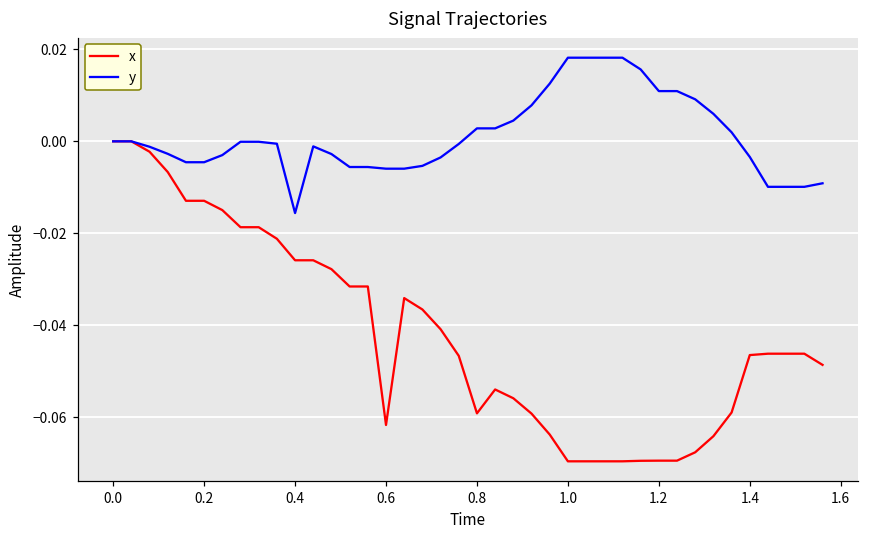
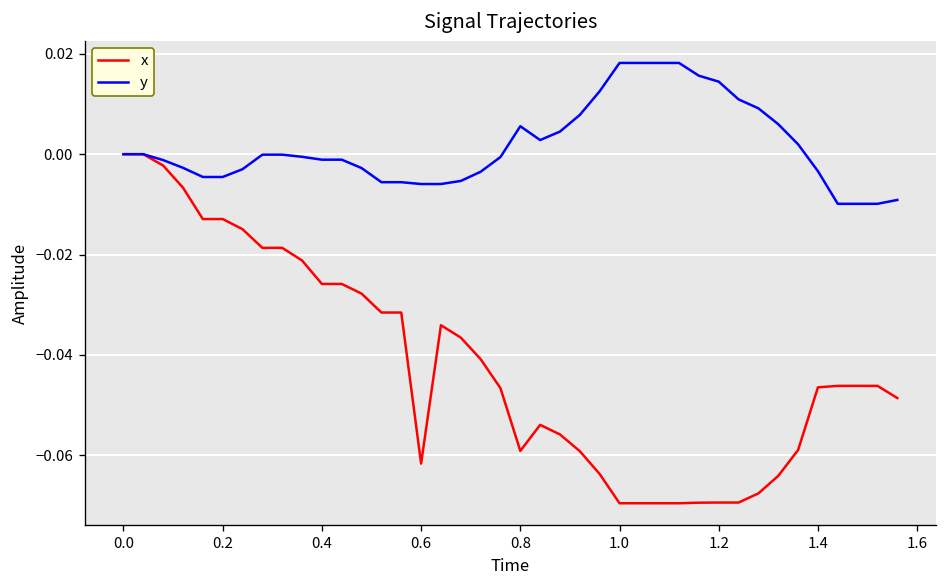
  {
    "x": {
      "0.2": -0.013,
      "0.4": -0.026,
      "0.6": -0.062,
      "0.8": -0.059,
      "1.0": -0.070,
      "1.2": -0.069,
      "1.4": -0.046
    },
    "y": {
      "0.2": -0.005,
-     "0.4": -0.016,
+     "0.4": -0.001,
      "0.6": -0.006,
-     "0.8": 0.003,
+     "0.8": 0.006,
      "1.0": 0.018,
-     "1.2": 0.011,
+     "1.2": 0.014,
      "1.4": -0.003
    }
  }
